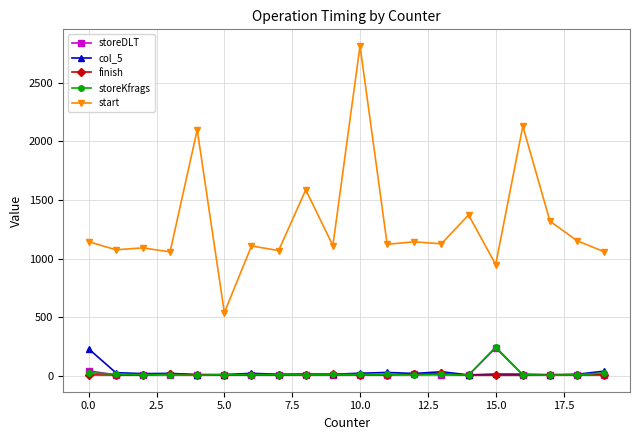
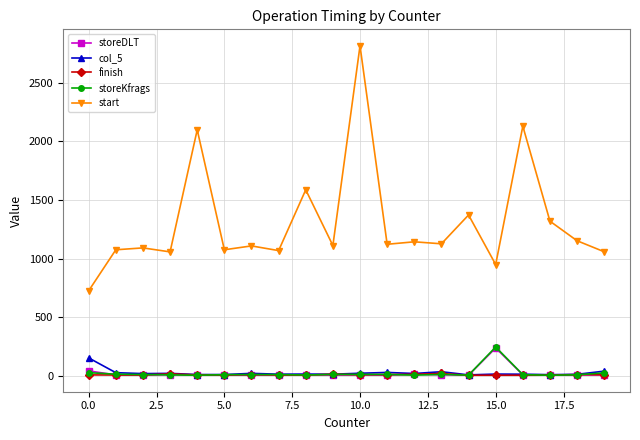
  {
    "col_5": {
-     "0.0": 230
+     "0.0": 150
    },
    "start": {
-     "0.0": 1140,
-     "5.0": 540,
+     "0.0": 730,
+     "5.0": 1080,
      "10.0": 2820,
      "15.0": 950
    }
  }
